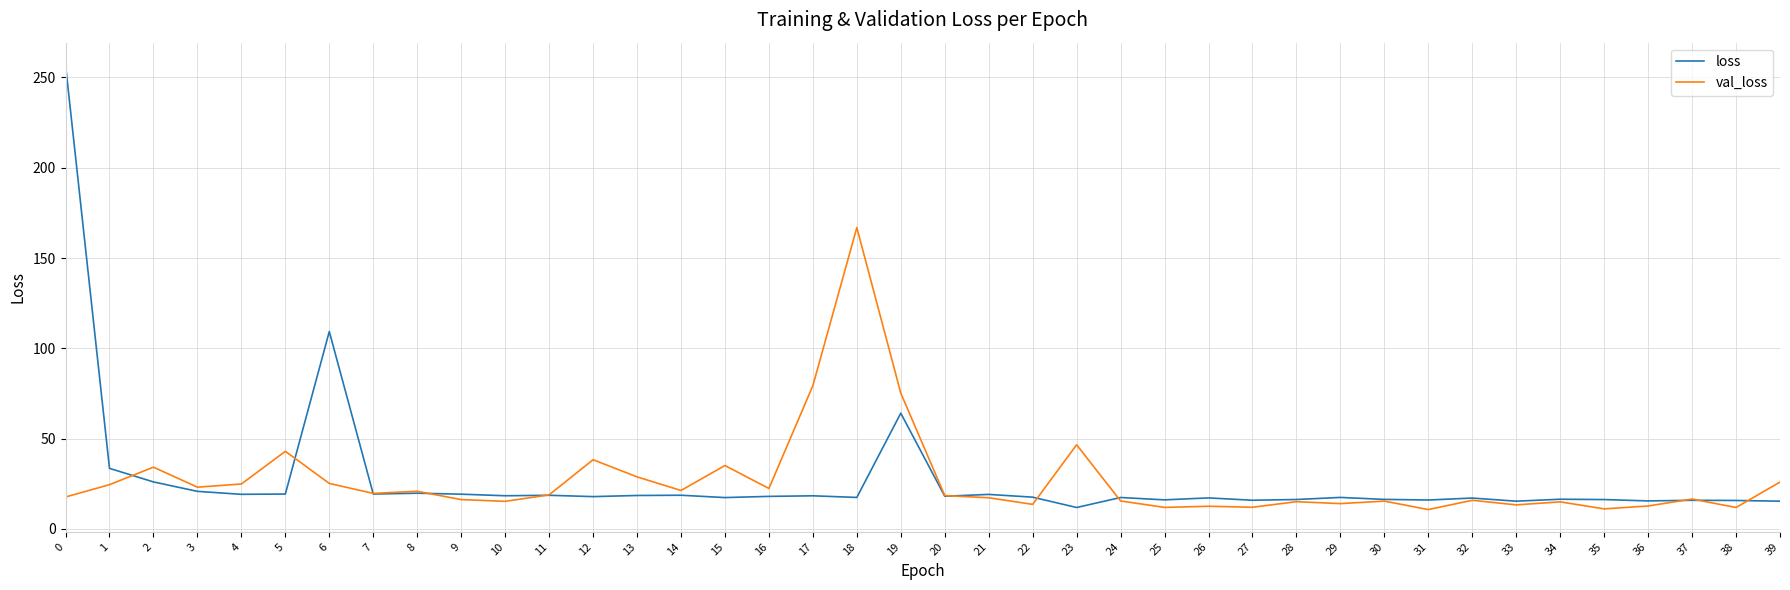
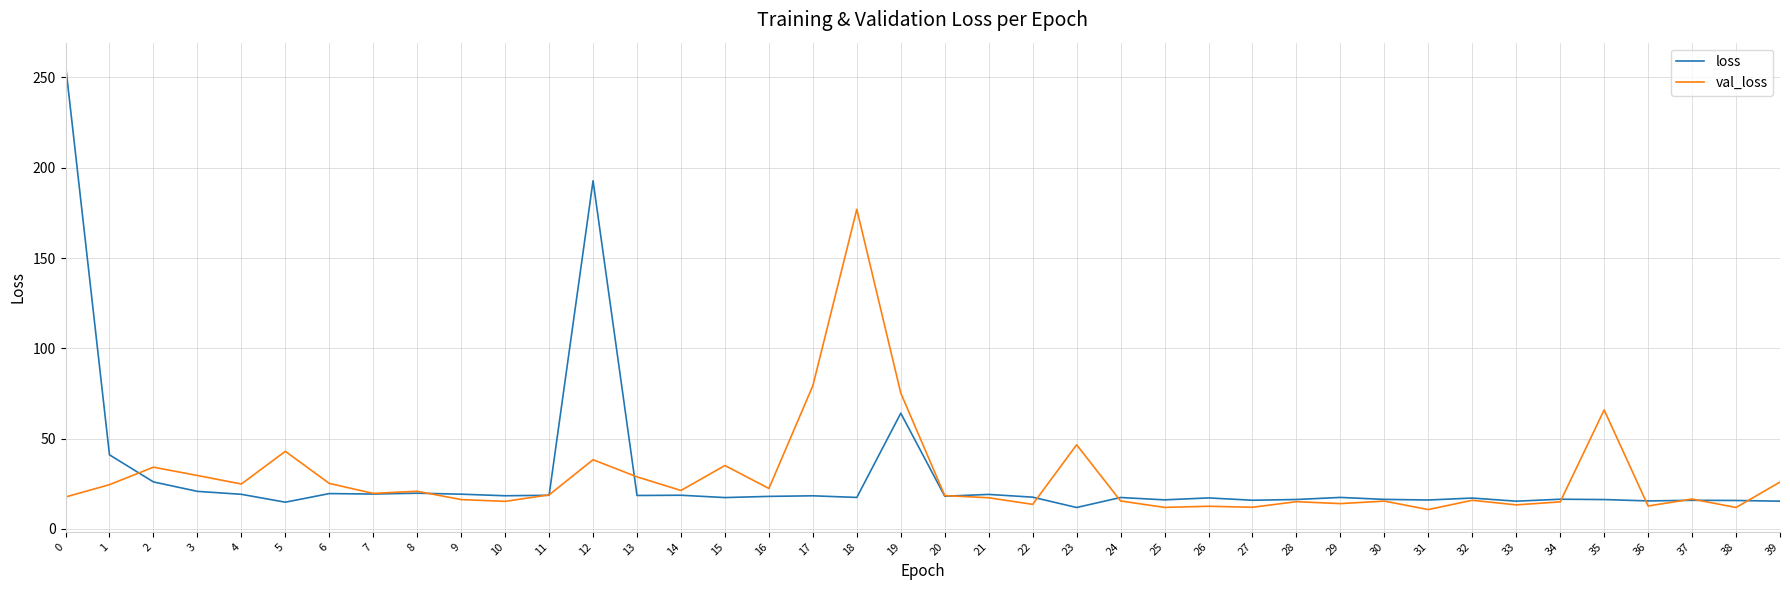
  {
    "loss": {
      "0": 257,
-     "1": 34,
+     "1": 41,
      "2": 26,
      "3": 21,
      "4": 19,
-     "5": 19,
-     "6": 109,
+     "5": 15,
+     "6": 20,
      "9": 19,
      "10": 18,
-     "12": 18,
+     "12": 193,
      "13": 19,
      "14": 19,
      "15": 17,
      "16": 18,
      "17": 18,
      "18": 17,
      "19": 64,
      "21": 19,
      "22": 18,
      "23": 12,
      "24": 17,
      "25": 16,
      "26": 17,
      "27": 16,
      "29": 17,
      "31": 16,
      "33": 15,
      "34": 16,
      "35": 16,
      "36": 16,
      "38": 16,
      "39": 15
    },
    "val_loss": {
      "0": 18,
      "1": 25,
      "2": 34,
-     "3": 23,
+     "3": 30,
      "4": 25,
      "5": 43,
      "6": 25,
      "9": 16,
      "10": 15,
      "12": 38,
      "13": 29,
      "14": 21,
      "15": 35,
      "16": 22,
      "17": 79,
-     "18": 167,
+     "18": 177,
      "19": 75,
      "21": 17,
      "22": 14,
      "23": 47,
      "24": 16,
      "25": 12,
      "26": 13,
      "27": 12,
      "29": 14,
      "31": 11,
      "33": 13,
      "34": 15,
-     "35": 11,
+     "35": 66,
      "36": 13,
      "38": 12,
      "39": 26
    }
  }
